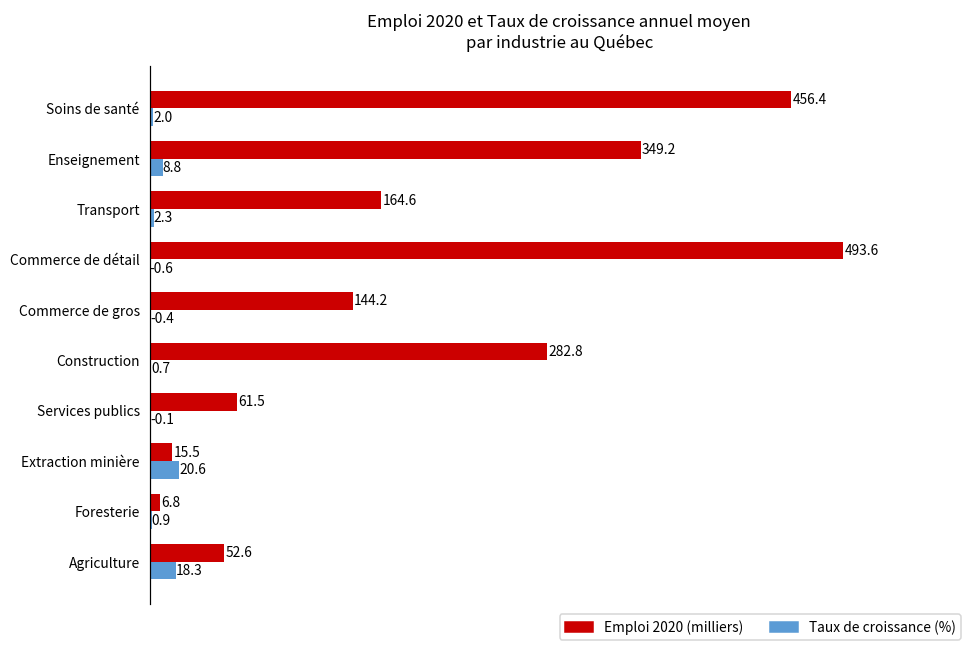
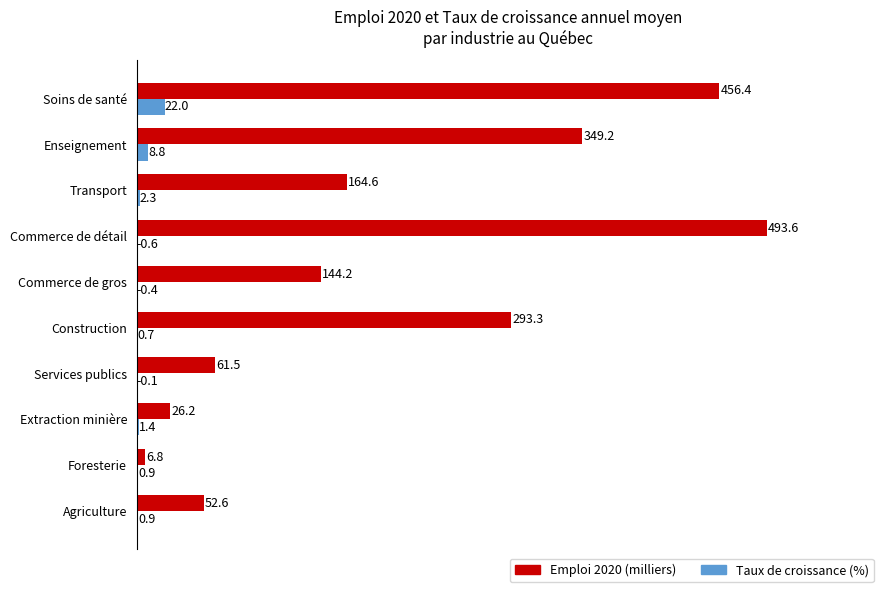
  {
    "Emploi 2020 (milliers)": {
      "Soins de santé": 456.4,
      "Enseignement": 349.2,
      "Transport": 164.6,
      "Commerce de détail": 493.6,
      "Commerce de gros": 144.2,
-     "Construction": 282.8,
+     "Construction": 293.3,
      "Services publics": 61.5,
-     "Extraction minière": 15.5,
+     "Extraction minière": 26.2,
      "Foresterie": 6.8,
      "Agriculture": 52.6
    },
    "Taux de croissance (%)": {
-     "Soins de santé": 2.0,
+     "Soins de santé": 22.0,
      "Enseignement": 8.8,
      "Transport": 2.3,
      "Commerce de détail": -0.6,
      "Commerce de gros": -0.4,
      "Construction": 0.7,
      "Services publics": -0.1,
-     "Extraction minière": 20.6,
+     "Extraction minière": 1.4,
      "Foresterie": 0.9,
-     "Agriculture": 18.3
+     "Agriculture": 0.9
    }
  }
